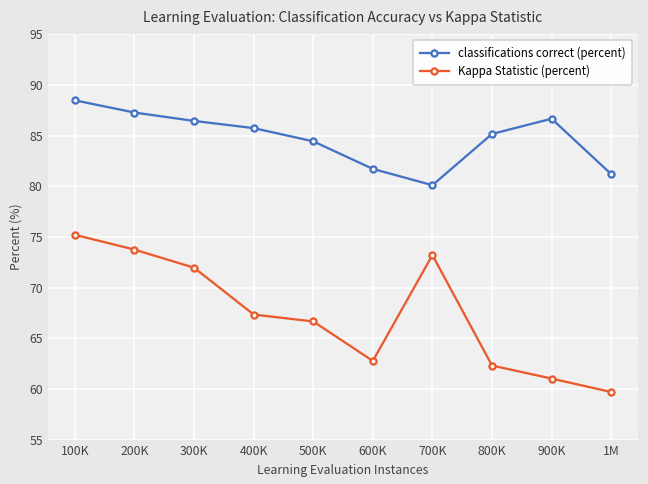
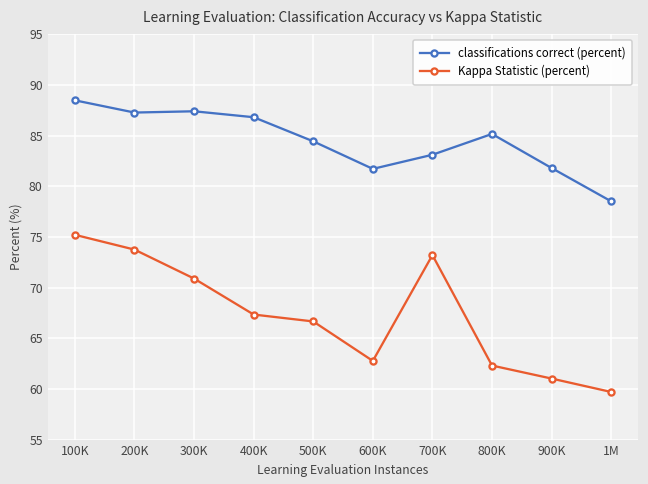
  {
    "classifications correct (percent)": {
      "100K": 88,
      "200K": 87,
-     "300K": 86,
-     "400K": 86,
+     "300K": 87,
+     "400K": 87,
      "500K": 84,
      "600K": 82,
-     "700K": 80,
+     "700K": 83,
      "800K": 85,
-     "900K": 87,
-     "1M": 81
+     "900K": 82,
+     "1M": 79
    },
    "Kappa Statistic (percent)": {
      "100K": 75,
      "200K": 74,
-     "300K": 72,
+     "300K": 71,
      "400K": 67,
      "500K": 67,
      "600K": 63,
      "700K": 73,
      "800K": 62,
      "900K": 61,
      "1M": 60
    }
  }
